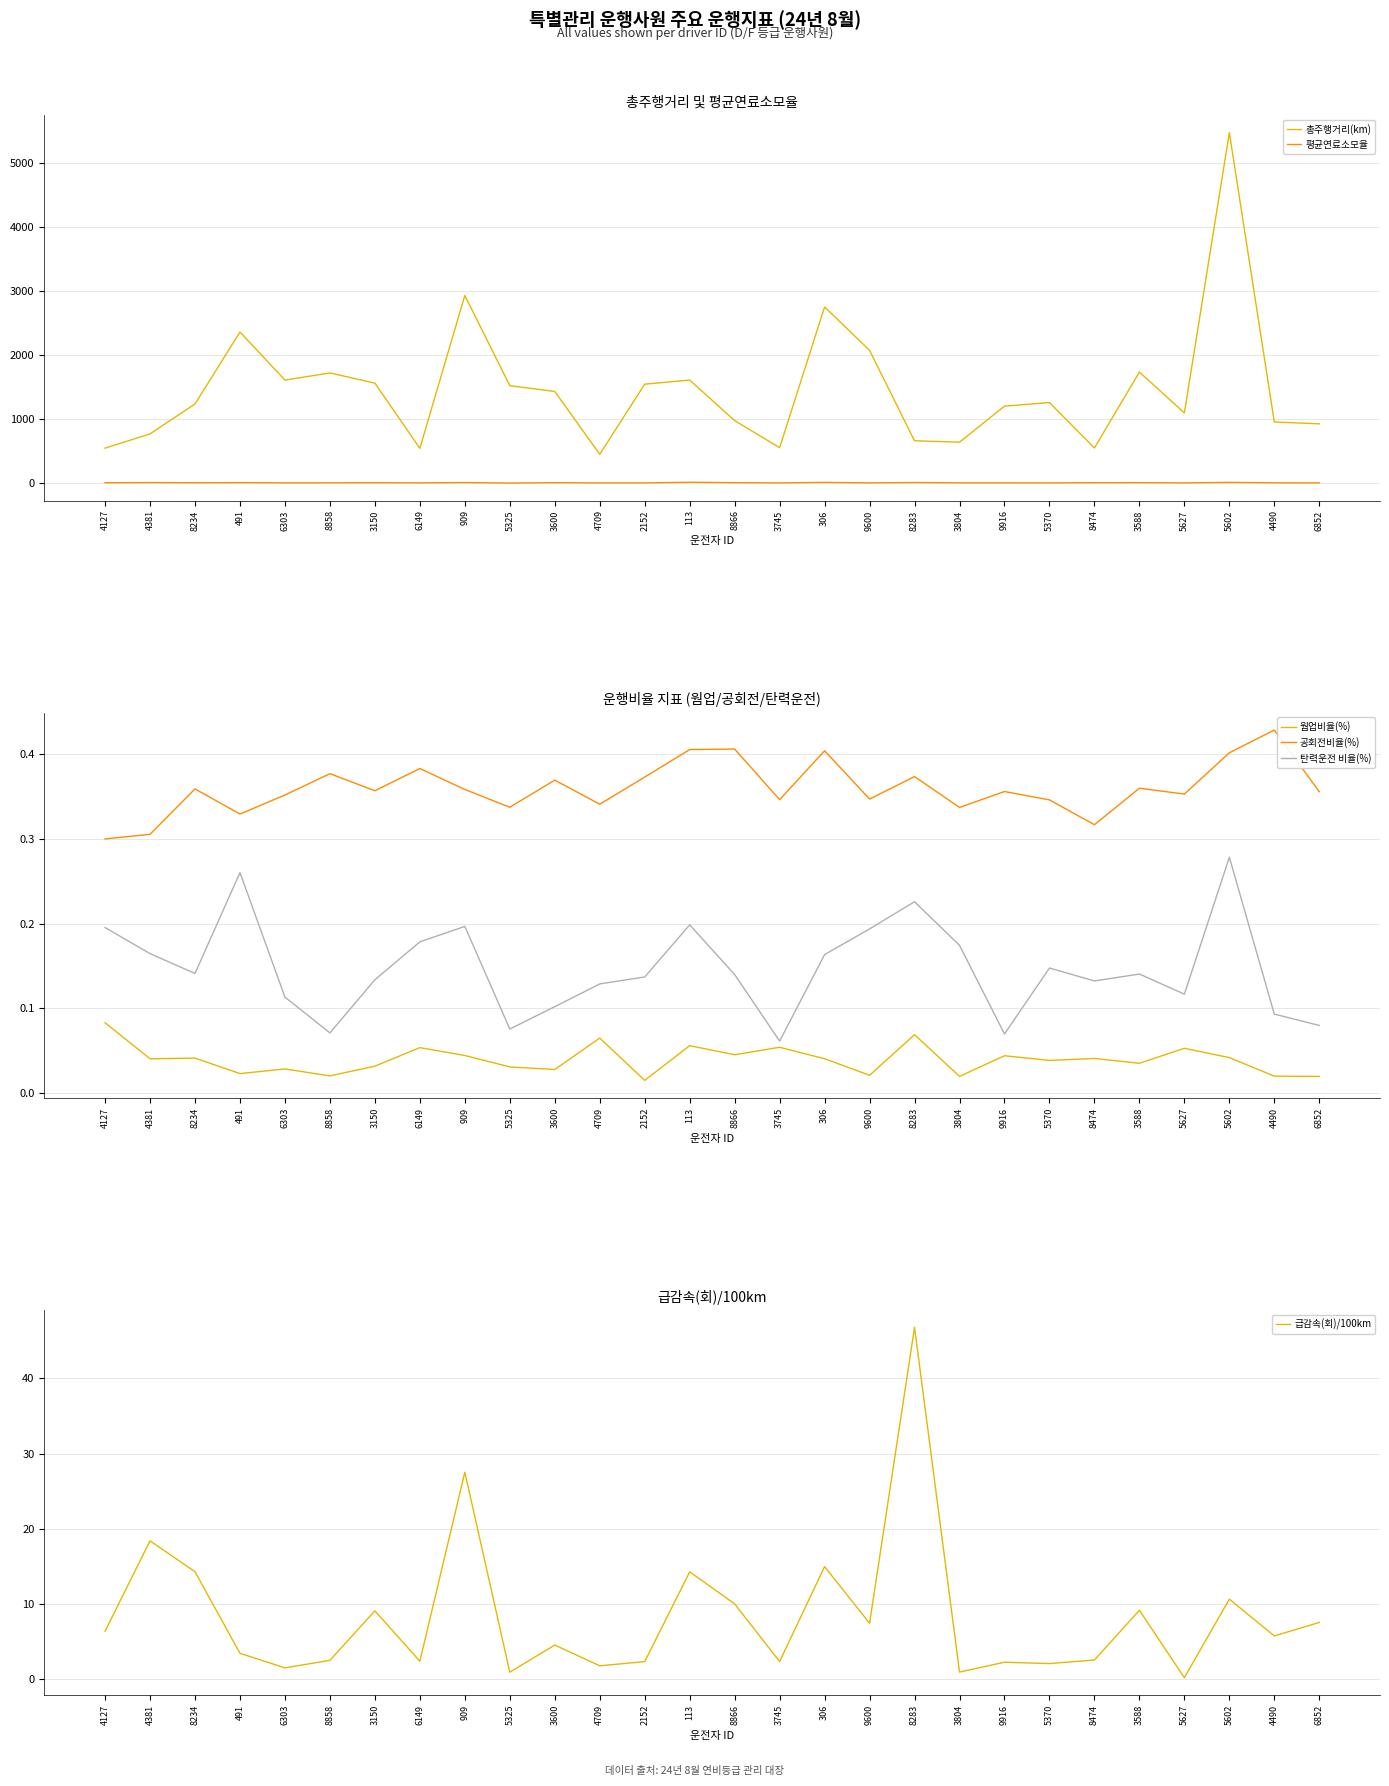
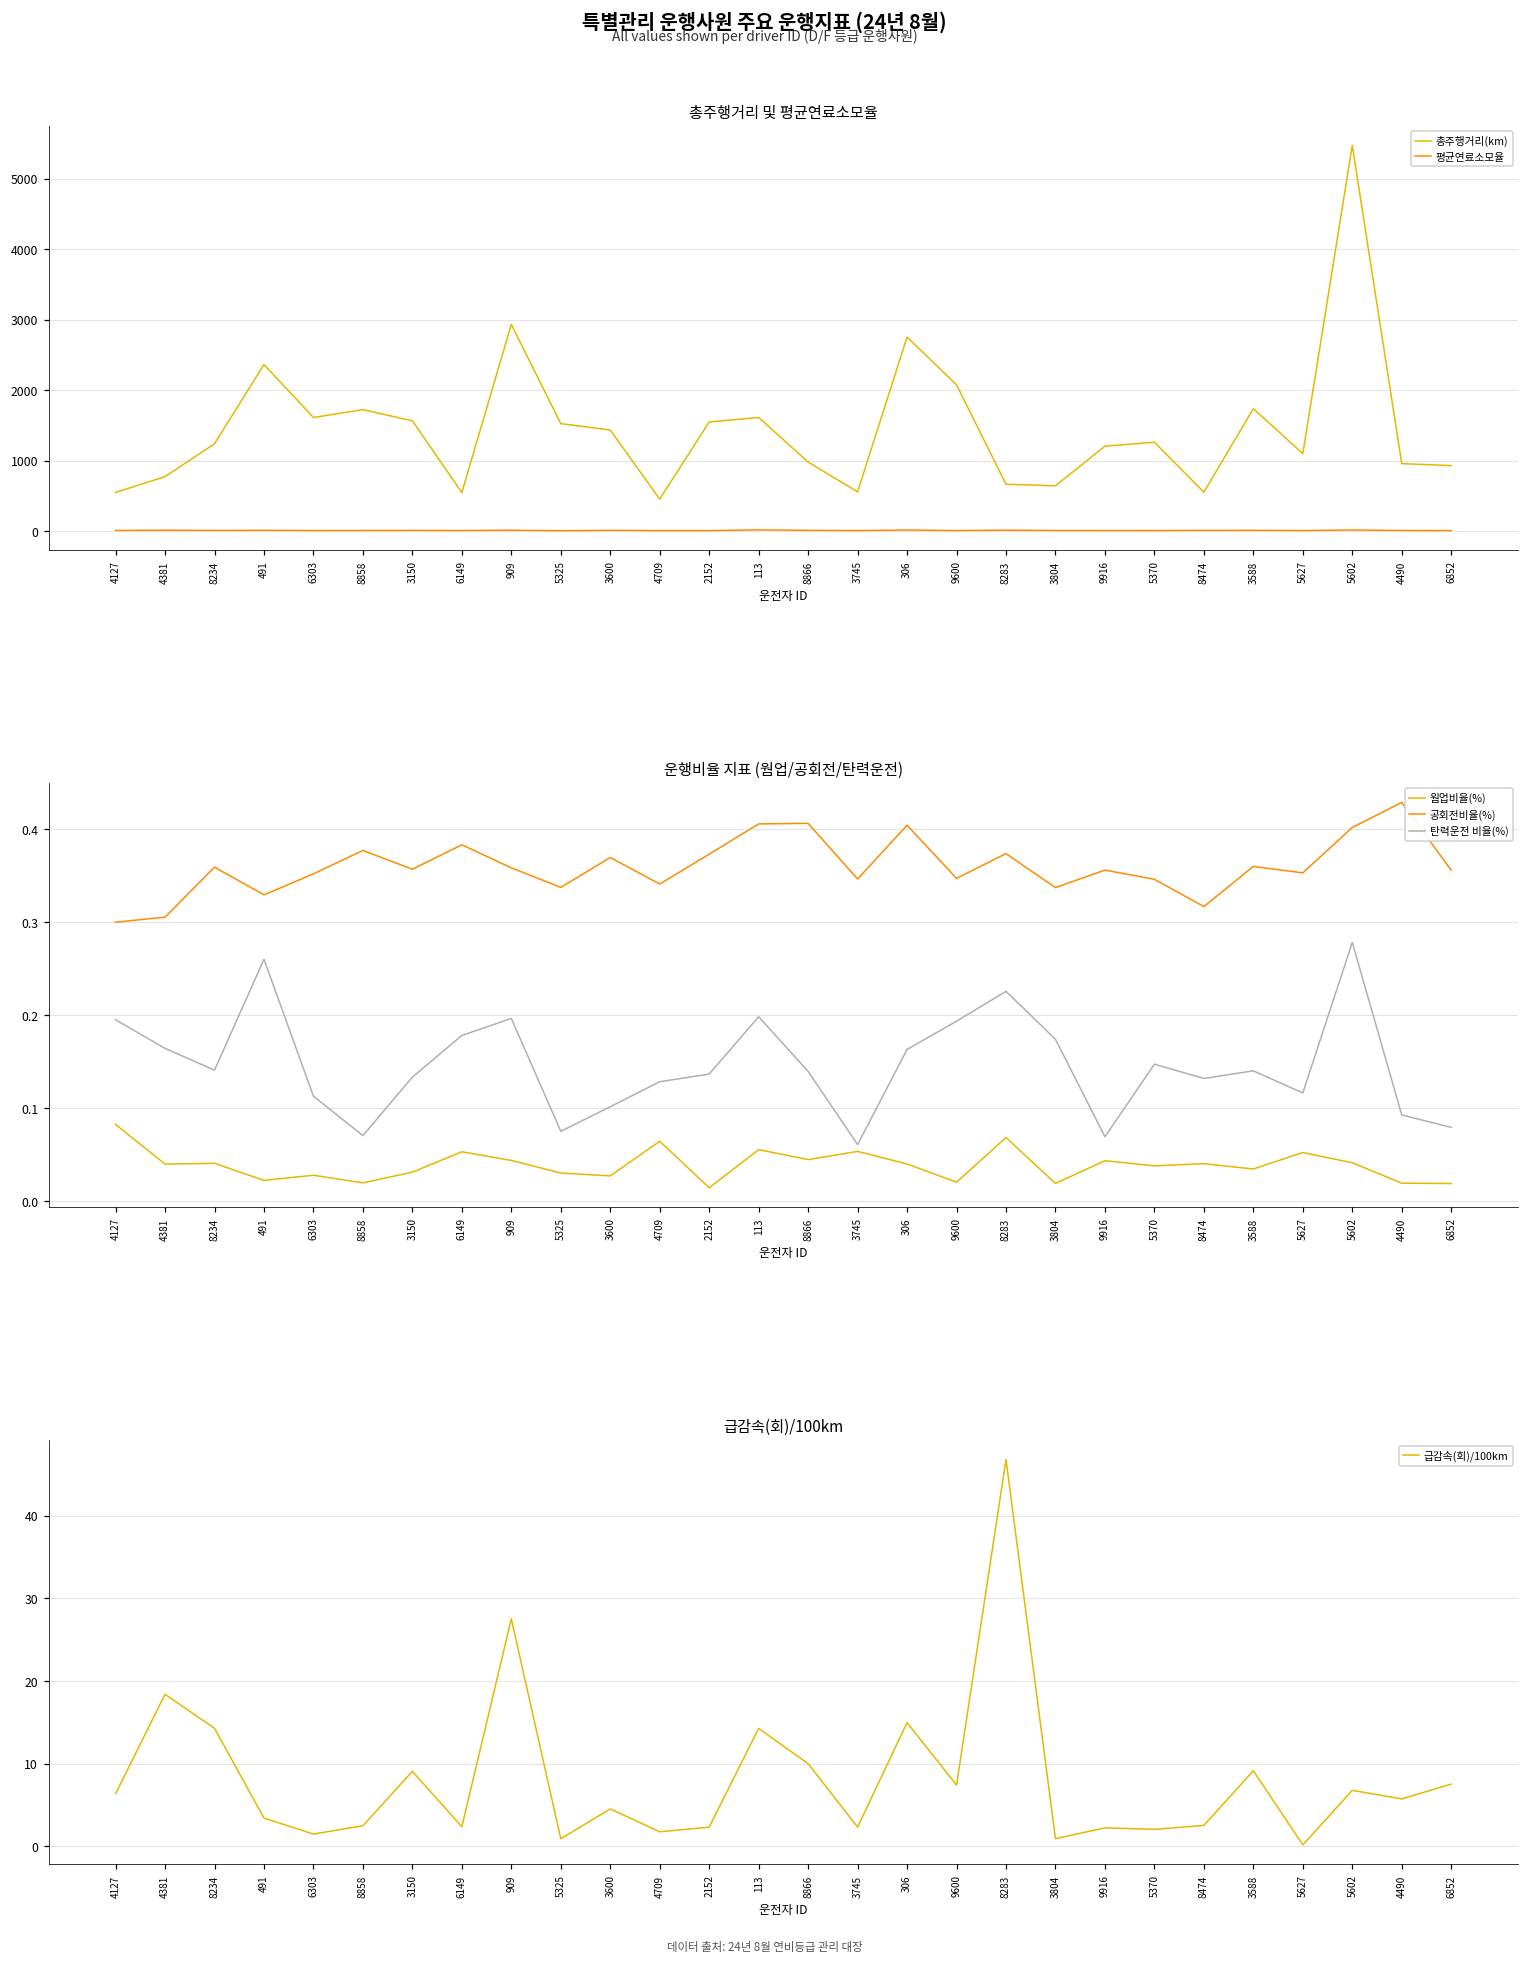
  {
    "운행비율 지표 (웜업/공회전/탄력운전)": {
      "탄력운전 비율(%)": {
        "4127": 0.20,
        "4381": 0.16,
        "8234": 0.14,
        "491": 0.26,
        "6303": 0.11,
        "8858": 0.07,
        "3150": 0.13,
        "6149": 0.18,
        "909": 0.20,
        "5325": 0.08,
        "3600": 0.10,
        "4709": 0.13,
        "2152": 0.14,
        "113": 0.20,
        "8866": 0.14,
        "3745": 0.06,
        "306": 0.16,
        "9600": 0.19,
        "8283": 0.23,
        "3804": 0.17,
        "9916": 0.07,
        "5370": 0.15,
        "8474": 0.13,
        "3588": 0.14,
        "5627": 0.12,
        "5602": 0.28,
        "4490": 0.09,
        "6852": 0.08
      }
    },
    "급감속(회)/100km": {
      "4127": 6,
      "4381": 18,
      "8234": 14,
      "491": 3,
      "6303": 1,
      "8858": 2,
      "3150": 9,
      "6149": 2,
      "909": 28,
      "5325": 1,
      "3600": 5,
      "4709": 2,
      "2152": 2,
      "113": 14,
      "8866": 10,
      "3745": 2,
      "306": 15,
      "9600": 7,
      "8283": 47,
      "3804": 1,
      "9916": 2,
      "5370": 2,
      "8474": 3,
      "3588": 9,
      "5627": 0,
-     "5602": 11,
+     "5602": 7,
      "4490": 6,
      "6852": 8
    }
  }
